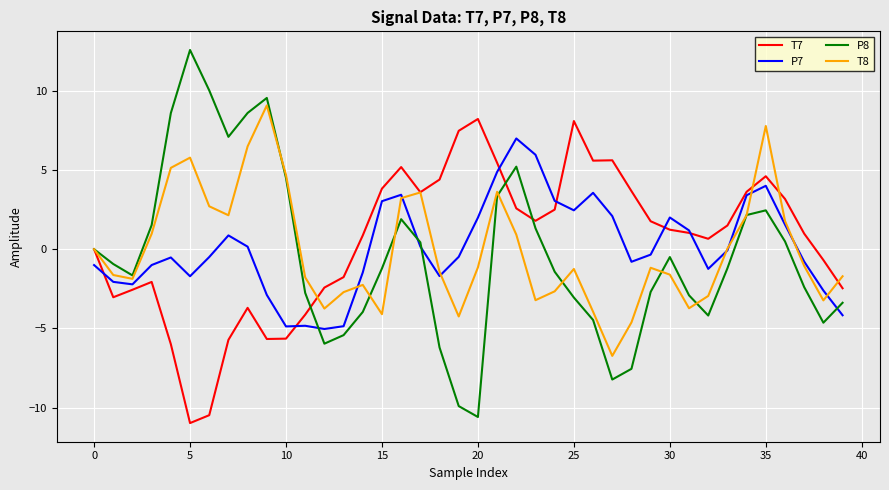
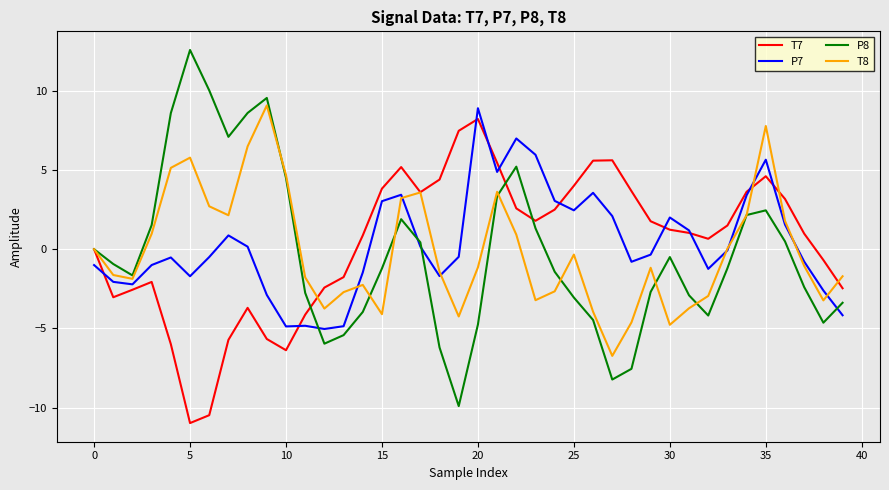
  {
    "T7": {
      "5": -11.0,
-     "10": -5.6,
+     "10": -6.4,
      "15": 3.8,
      "20": 8.2,
-     "25": 8.1,
+     "25": 4.0,
      "30": 1.2,
      "35": 4.6
    },
    "P7": {
      "0": -1.0,
      "5": -1.7,
      "10": -4.9,
      "15": 3.0,
-     "20": 2.0,
+     "20": 8.9,
      "25": 2.5,
      "30": 2.0,
-     "35": 4.0
+     "35": 5.6
    },
    "P8": {
      "5": 12.6,
      "10": 4.5,
      "15": -1.2,
-     "20": -10.6,
+     "20": -4.8,
      "25": -3.0,
      "30": -0.5,
      "35": 2.5
    },
    "T8": {
      "5": 5.8,
      "10": 4.7,
      "15": -4.1,
      "20": -1.1,
-     "25": -1.2,
-     "30": -1.6,
+     "25": -0.3,
+     "30": -4.8,
      "35": 7.8
    }
  }
